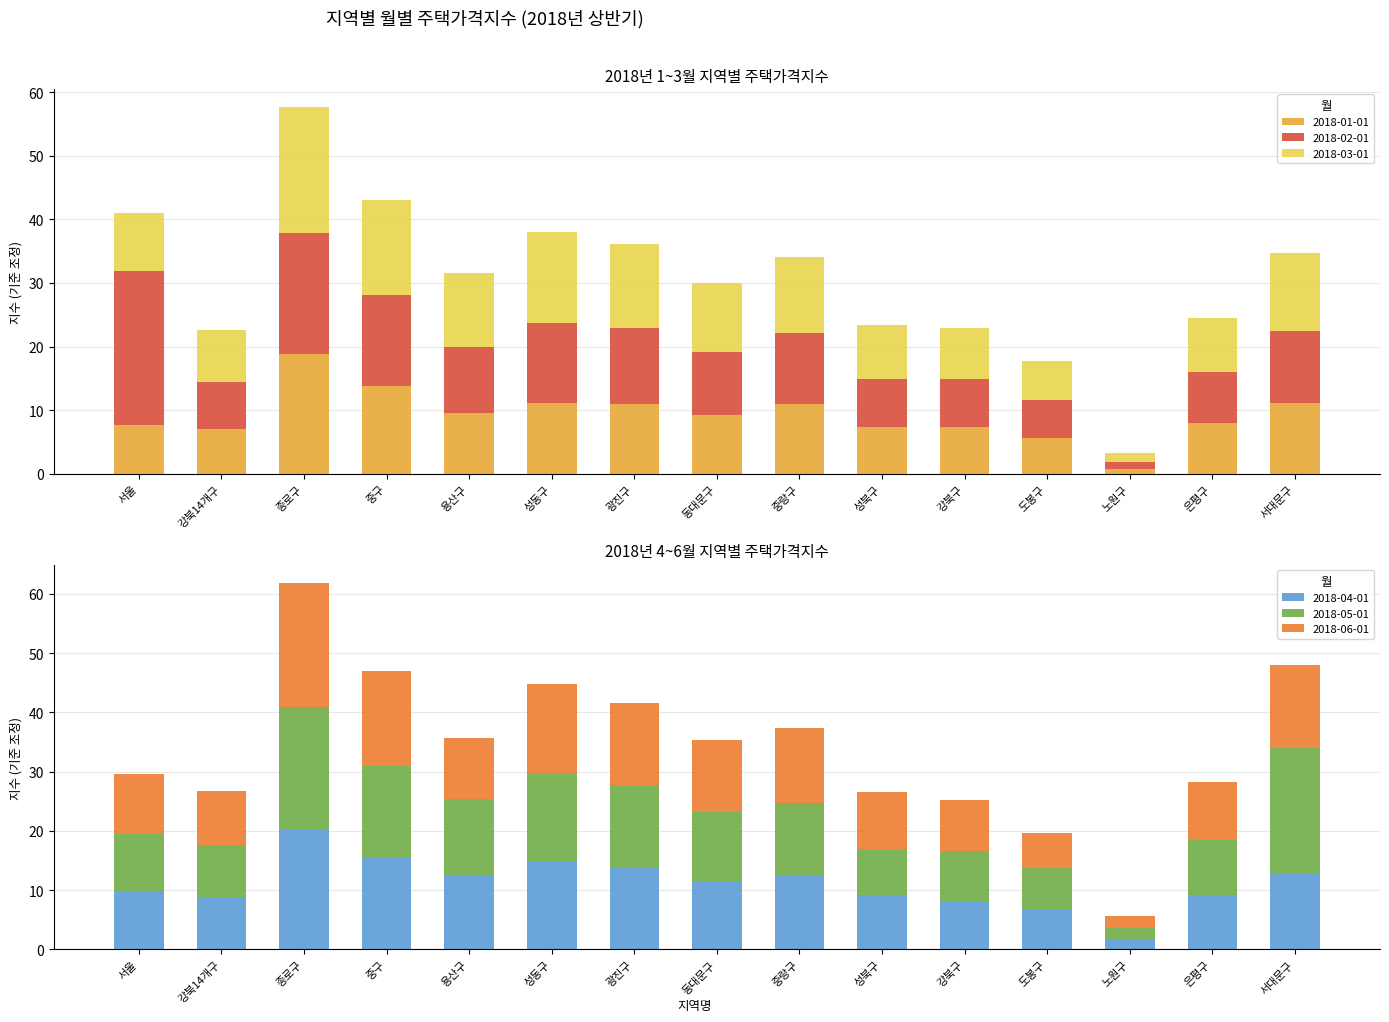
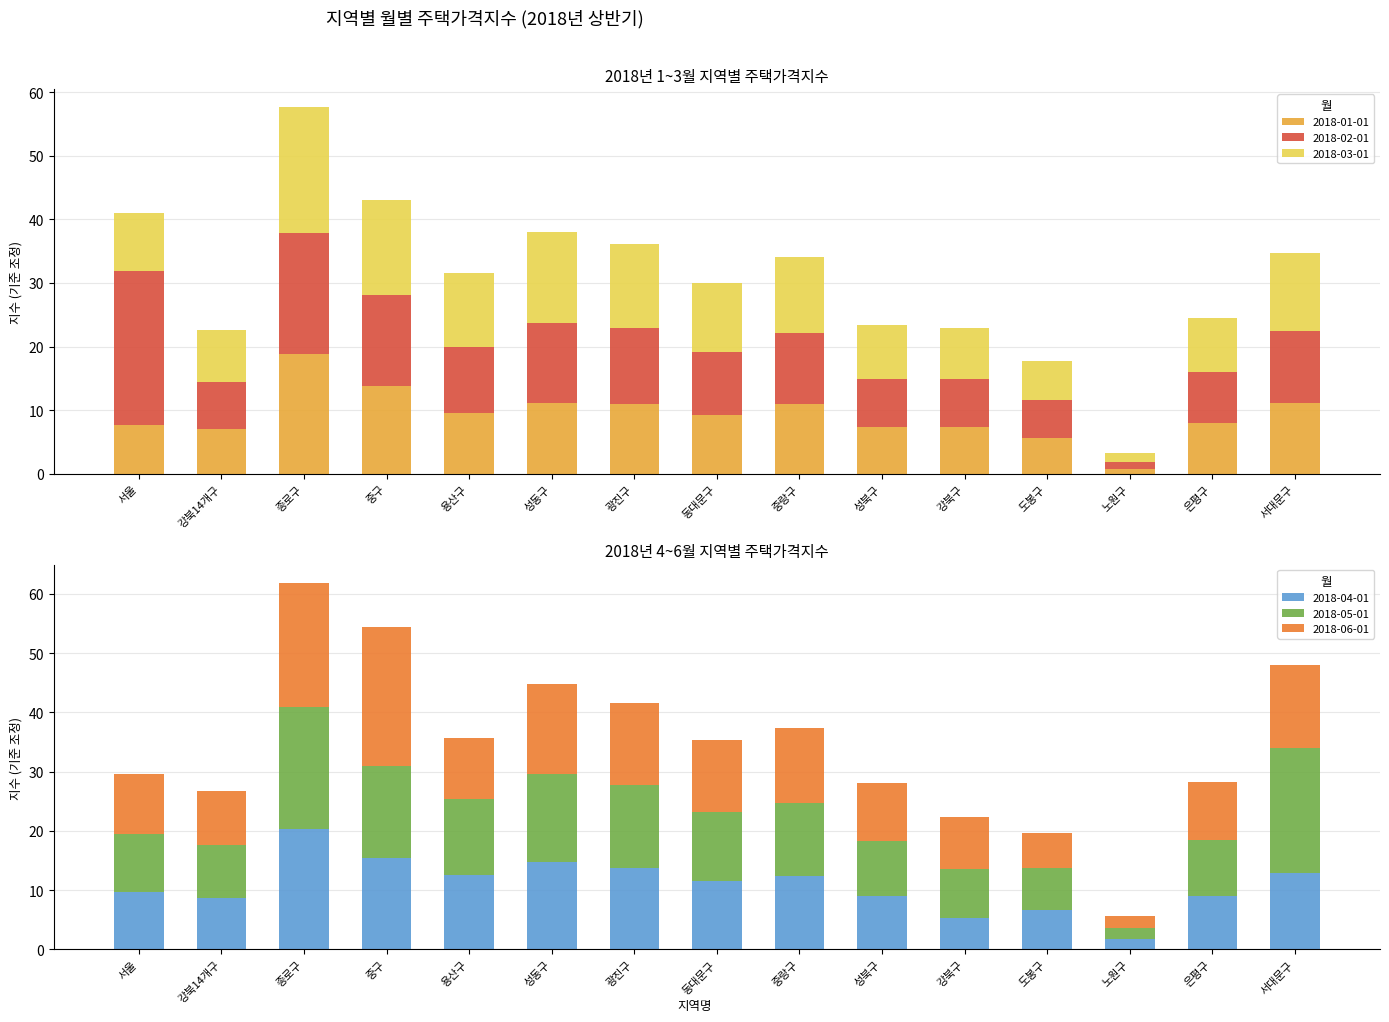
  {
    "2018년 1~3월 지역별 주택가격지수": {
      "2018-02-01": {
        "서울": 24,
        "강북14개구": 7,
        "종로구": 19,
        "중구": 14,
        "용산구": 10,
        "성동구": 13,
        "광진구": 12,
        "동대문구": 10,
        "중랑구": 11,
        "성북구": 8,
        "강북구": 8,
        "도봉구": 6,
        "노원구": 1,
        "은평구": 8,
        "서대문구": 11
      }
    },
    "2018년 4~6월 지역별 주택가격지수": {
      "2018-04-01": {
        "서울": 10,
        "강북14개구": 9,
        "종로구": 20,
        "중구": 15,
        "용산구": 13,
        "성동구": 15,
        "광진구": 14,
        "동대문구": 12,
        "중랑구": 12,
        "성북구": 9,
-       "강북구": 8,
+       "강북구": 5,
        "도봉구": 7,
        "노원구": 2,
        "은평구": 9,
        "서대문구": 13
      },
      "2018-05-01": {
        "서울": 10,
        "강북14개구": 9,
        "종로구": 21,
        "중구": 16,
        "용산구": 13,
        "성동구": 15,
        "광진구": 14,
        "동대문구": 12,
        "중랑구": 12,
-       "성북구": 8,
+       "성북구": 9,
        "강북구": 8,
        "도봉구": 7,
        "노원구": 2,
        "은평구": 9,
        "서대문구": 21
      },
      "2018-06-01": {
        "서울": 10,
        "강북14개구": 9,
        "종로구": 21,
-       "중구": 16,
+       "중구": 23,
        "용산구": 10,
        "성동구": 15,
        "광진구": 14,
        "동대문구": 12,
        "중랑구": 13,
        "성북구": 10,
        "강북구": 9,
        "도봉구": 6,
        "노원구": 2,
        "은평구": 10,
        "서대문구": 14
      }
    }
  }
